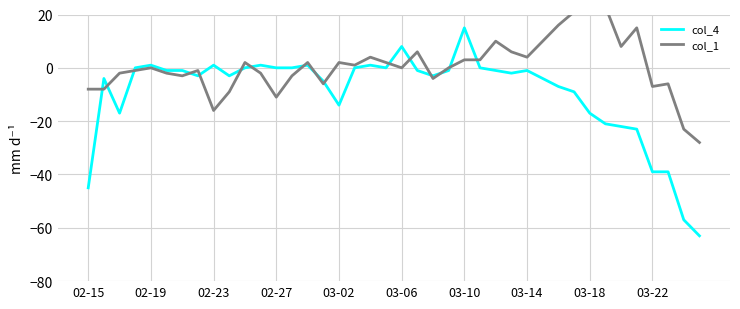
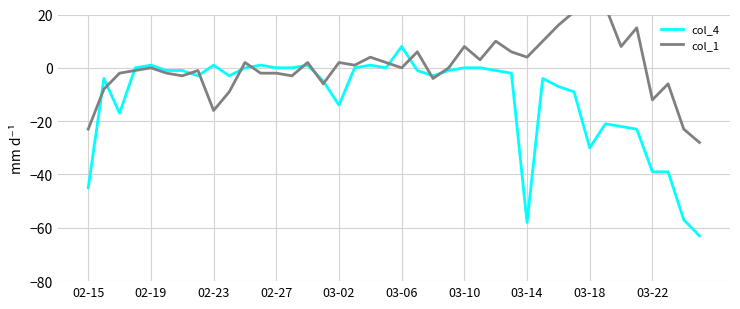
  {
    "col_4": {
      "02-15": -45,
      "02-19": 1,
      "02-23": 1,
      "02-27": 0,
      "03-02": -14,
      "03-06": 8,
-     "03-10": 15,
-     "03-14": -1,
-     "03-18": -17,
+     "03-10": 0,
+     "03-14": -58,
+     "03-18": -30,
      "03-22": -39
    },
    "col_1": {
-     "02-15": -8,
+     "02-15": -23,
      "02-19": 0,
      "02-23": -16,
-     "02-27": -11,
+     "02-27": -2,
      "03-02": 2,
      "03-06": 0,
-     "03-10": 3,
+     "03-10": 8,
      "03-14": 4,
-     "03-22": -7
+     "03-22": -12
    }
  }
